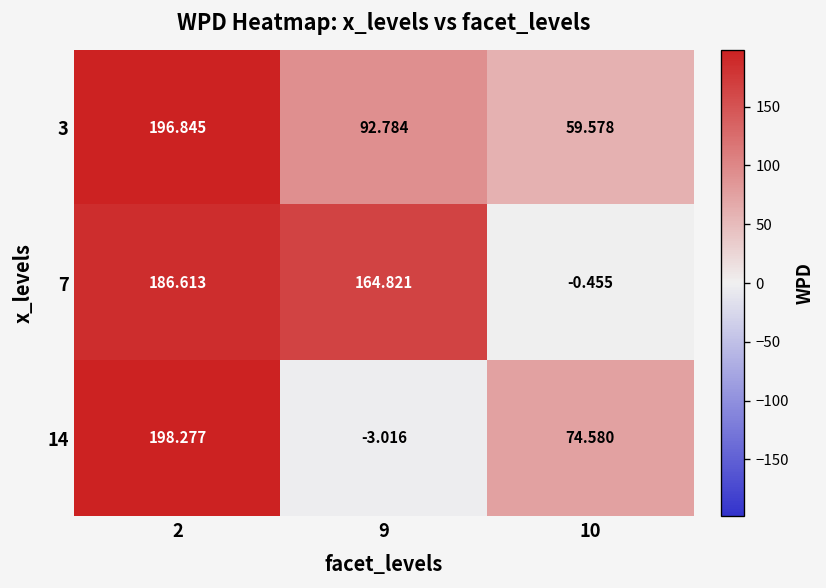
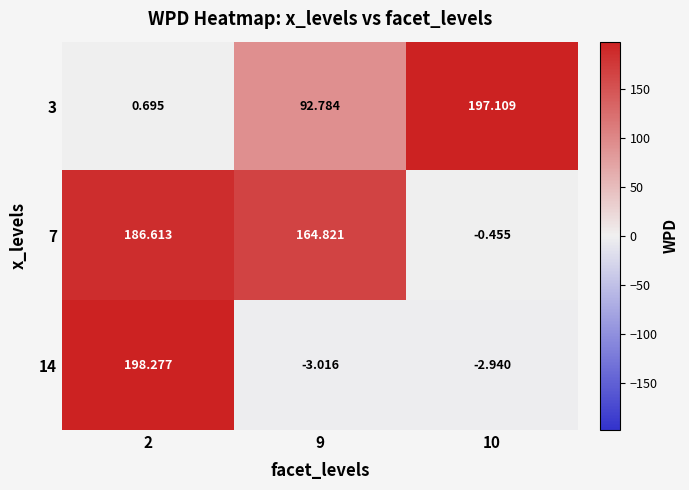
  {
    "3": {
-     "2": 196.845,
+     "2": 0.695,
      "9": 92.784,
-     "10": 59.578
+     "10": 197.109
    },
    "7": {
      "2": 186.613,
      "9": 164.821,
      "10": -0.455
    },
    "14": {
      "2": 198.277,
      "9": -3.016,
-     "10": 74.580
+     "10": -2.940
    }
  }
